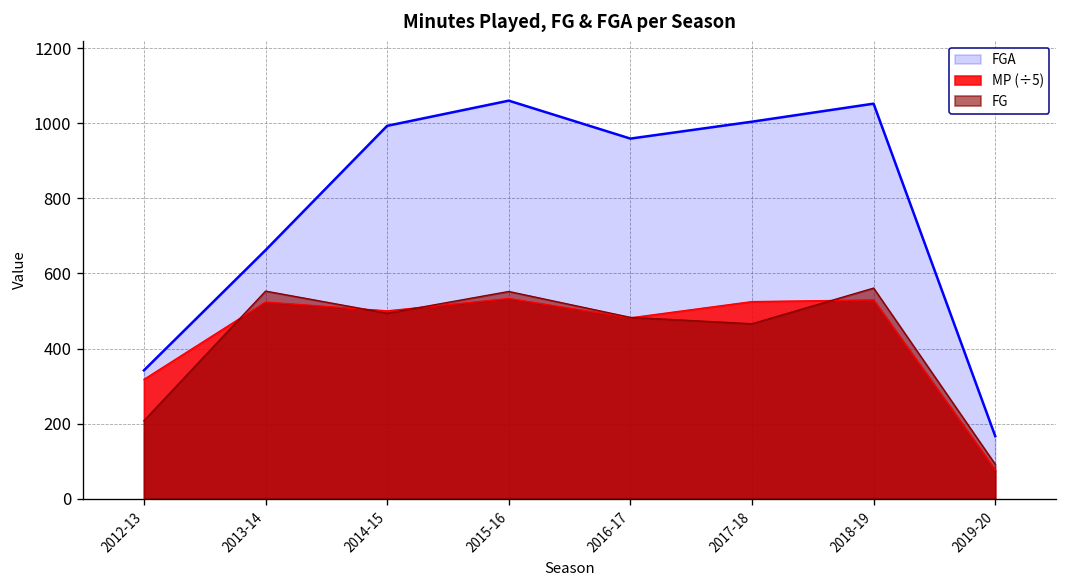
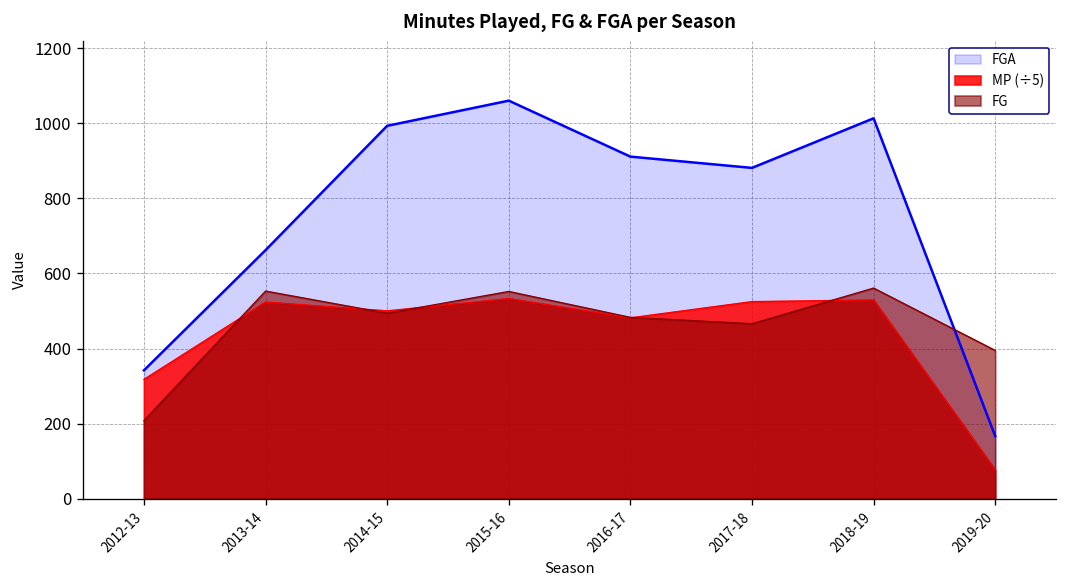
  {
    "FGA": {
      "2012-13": 340,
      "2013-14": 660,
      "2014-15": 990,
      "2015-16": 1060,
-     "2016-17": 960,
-     "2017-18": 1000,
-     "2018-19": 1050,
+     "2016-17": 910,
+     "2017-18": 880,
+     "2018-19": 1010,
      "2019-20": 170
    },
    "MP (÷5)": {
      "2012-13": 320,
      "2013-14": 520,
      "2015-16": 530,
      "2017-18": 530,
      "2018-19": 530,
      "2019-20": 80
    },
    "FG": {
      "2012-13": 210,
      "2013-14": 550,
      "2015-16": 550,
      "2017-18": 470,
      "2018-19": 560,
-     "2019-20": 90
+     "2019-20": 400
    }
  }
